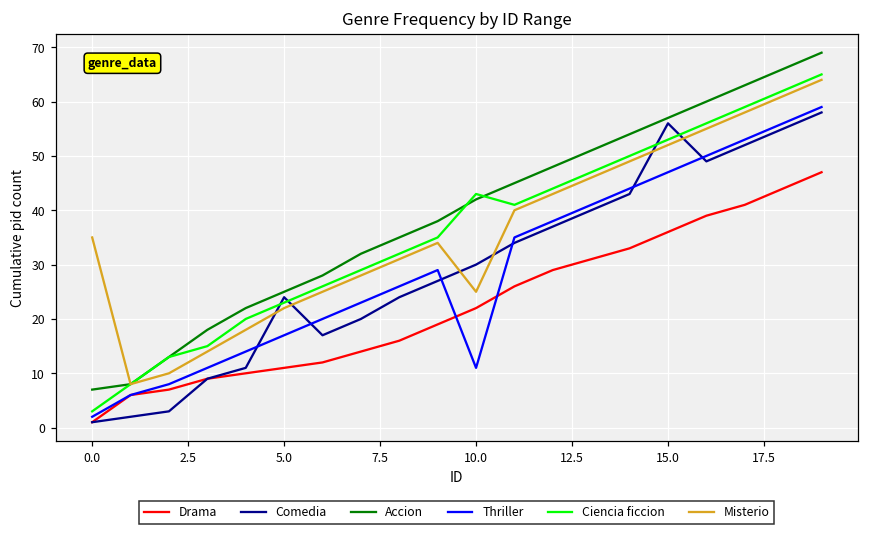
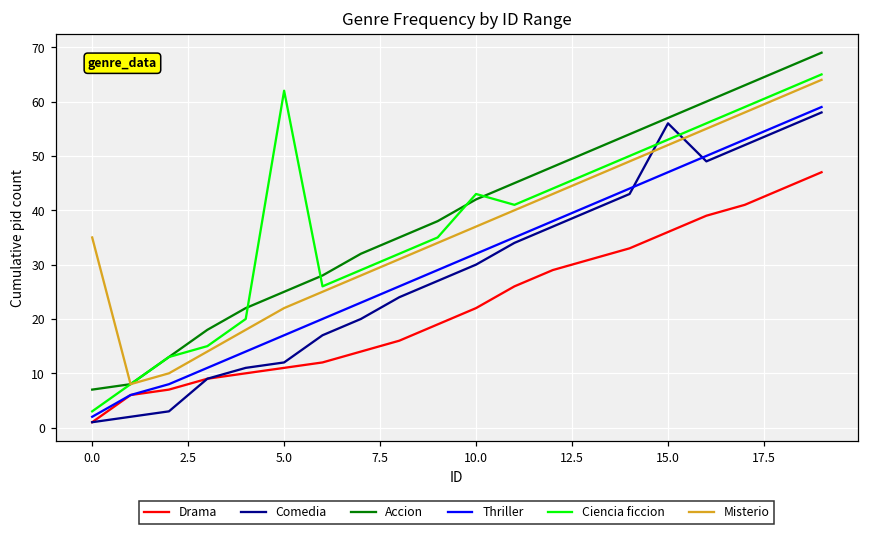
  {
    "Drama": {
      "5.0": 11,
      "10.0": 22,
      "15.0": 36
    },
    "Comedia": {
-     "5.0": 24,
+     "5.0": 12,
      "10.0": 30,
      "15.0": 56
    },
    "Accion": {
      "0.0": 7,
      "5.0": 25,
      "10.0": 42,
      "15.0": 57
    },
    "Thriller": {
      "0.0": 2,
      "5.0": 17,
-     "10.0": 11,
+     "10.0": 32,
      "15.0": 47
    },
    "Ciencia ficcion": {
      "0.0": 3,
-     "5.0": 23,
+     "5.0": 62,
      "10.0": 43,
      "15.0": 53
    },
    "Misterio": {
      "0.0": 35,
      "5.0": 22,
-     "10.0": 25,
+     "10.0": 37,
      "15.0": 52
    }
  }
